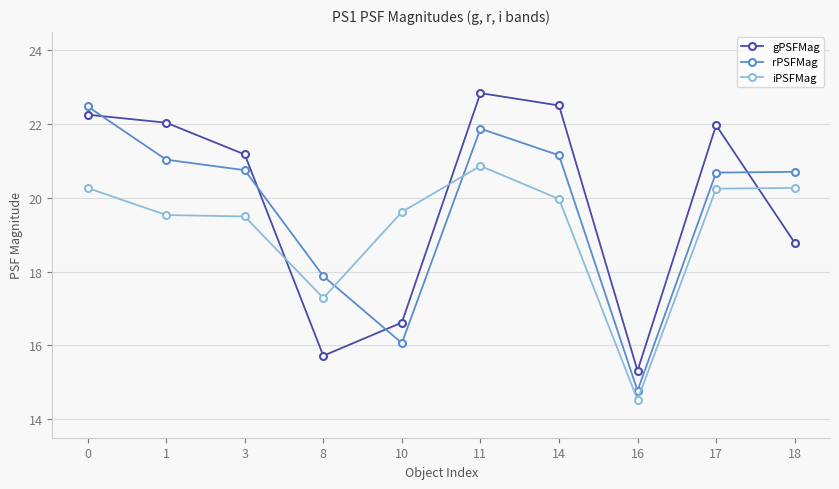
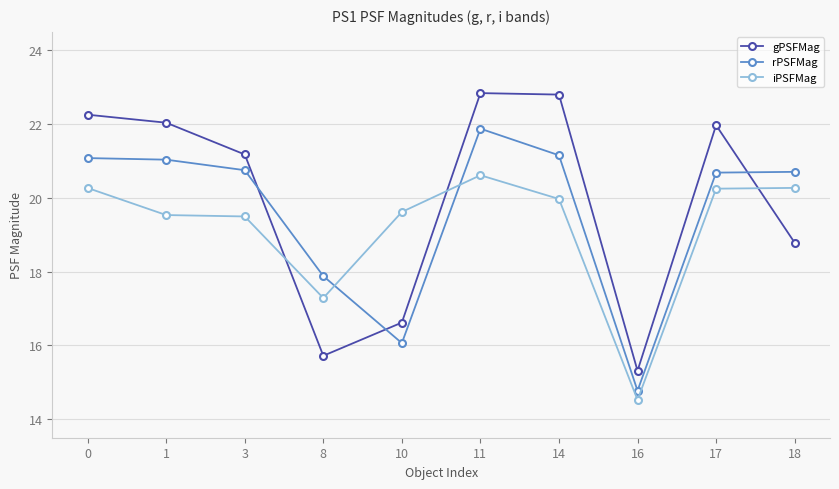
  {
    "gPSFMag": {
      "0": 22.3,
      "1": 22.0,
      "3": 21.2,
      "8": 15.7,
      "10": 16.6,
      "11": 22.8,
-     "14": 22.5,
+     "14": 22.8,
      "16": 15.3,
      "17": 22.0,
      "18": 18.8
    },
    "rPSFMag": {
-     "0": 22.5,
+     "0": 21.1,
      "1": 21.0,
      "3": 20.8,
      "8": 17.9,
      "10": 16.1,
      "11": 21.9,
      "14": 21.2,
      "16": 14.8,
      "17": 20.7,
      "18": 20.7
    },
    "iPSFMag": {
      "0": 20.3,
      "1": 19.5,
      "3": 19.5,
      "8": 17.3,
      "10": 19.6,
-     "11": 20.9,
+     "11": 20.6,
      "14": 20.0,
      "16": 14.5,
      "17": 20.3,
      "18": 20.3
    }
  }
